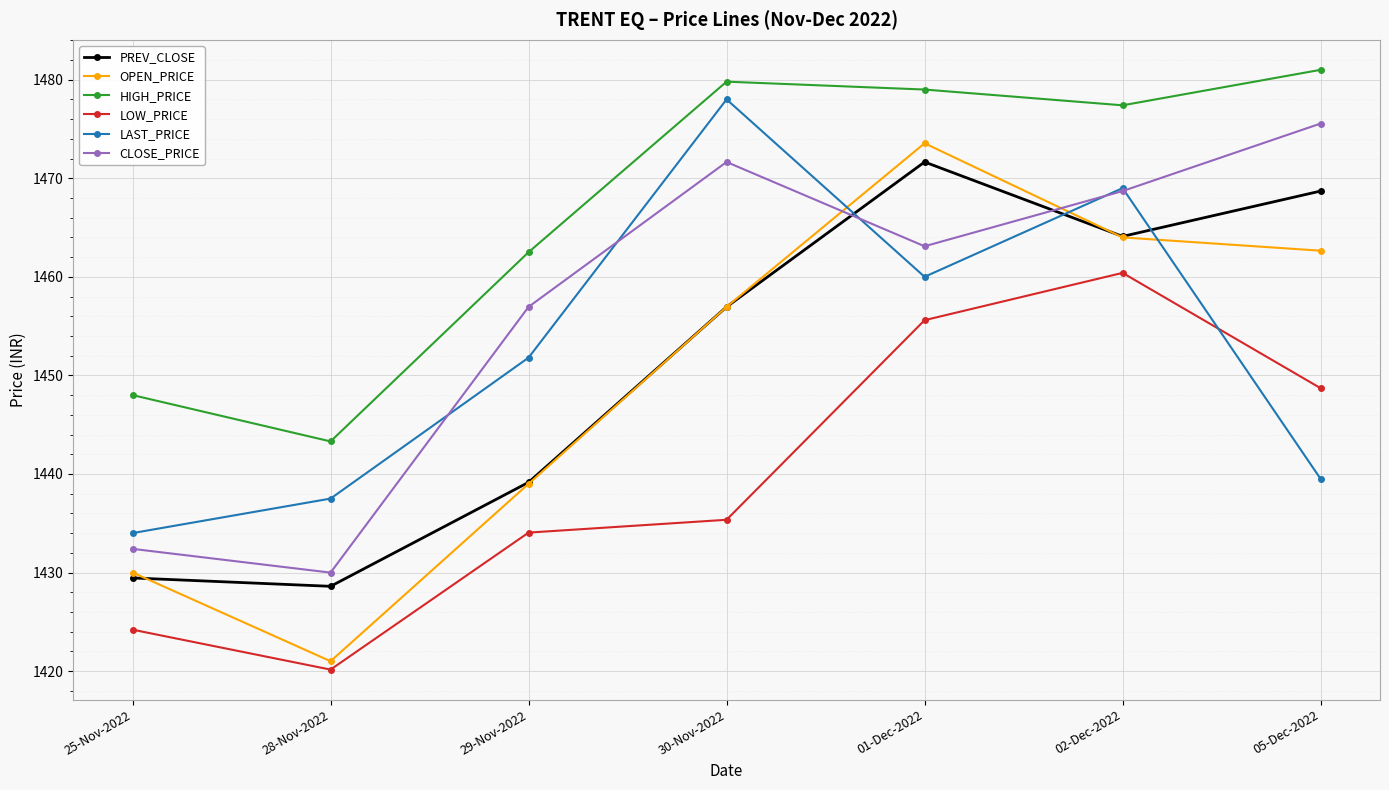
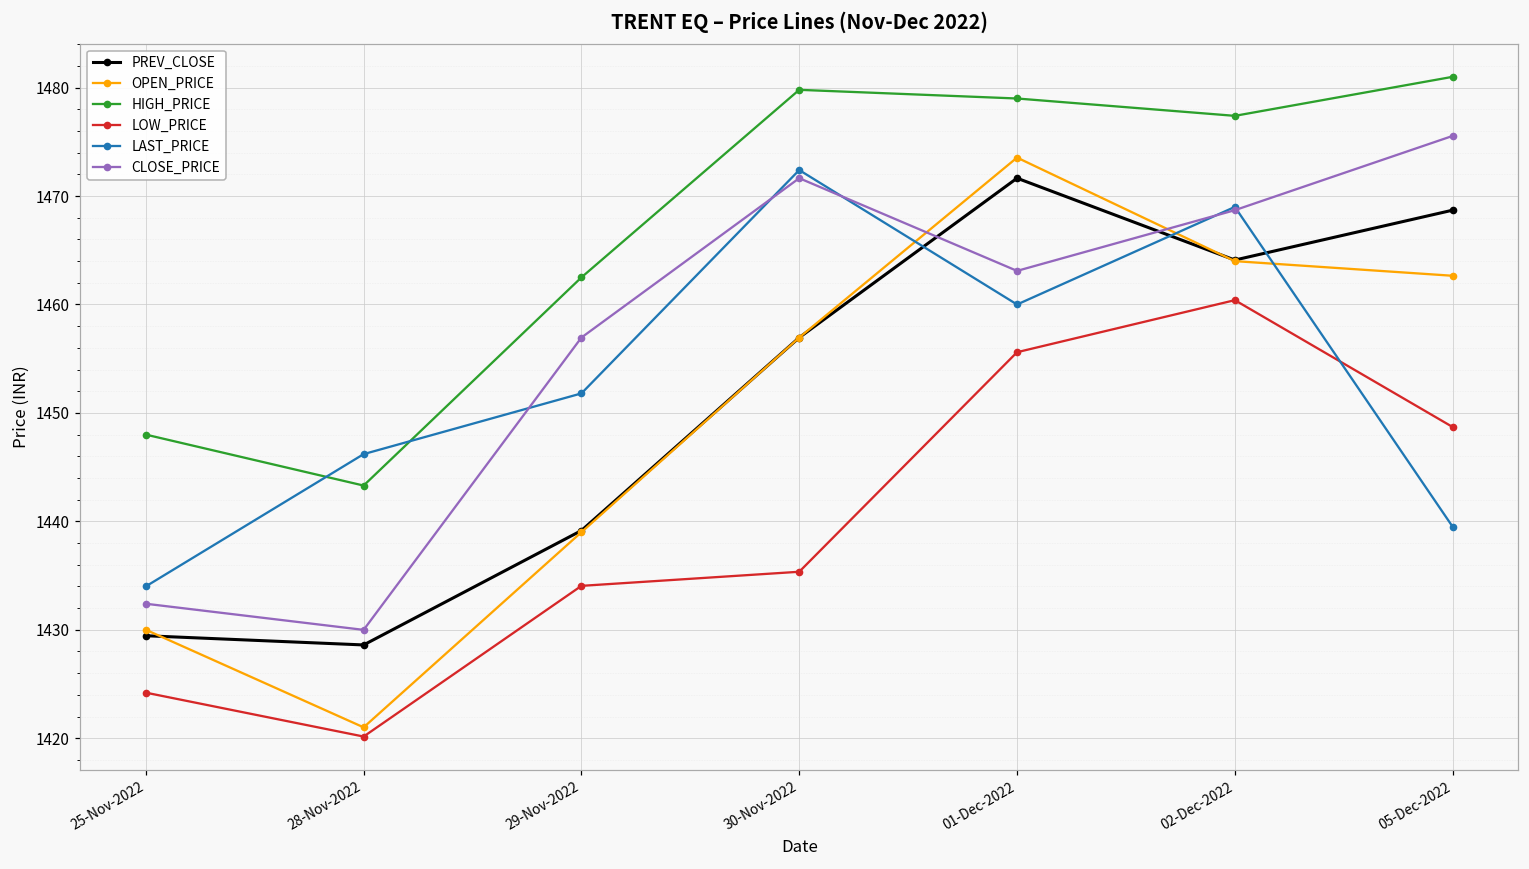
  {
    "PREV_CLOSE": {
      "25-Nov-2022": 1429,
      "28-Nov-2022": 1429,
      "01-Dec-2022": 1472,
      "05-Dec-2022": 1469
    },
    "OPEN_PRICE": {
      "25-Nov-2022": 1430,
      "28-Nov-2022": 1421,
      "01-Dec-2022": 1474,
      "05-Dec-2022": 1463
    },
    "HIGH_PRICE": {
      "25-Nov-2022": 1448,
      "28-Nov-2022": 1443,
      "29-Nov-2022": 1463,
      "30-Nov-2022": 1480,
      "01-Dec-2022": 1479,
      "02-Dec-2022": 1477,
      "05-Dec-2022": 1481
    },
    "LOW_PRICE": {
      "25-Nov-2022": 1424,
      "28-Nov-2022": 1420,
      "29-Nov-2022": 1434,
      "30-Nov-2022": 1435,
      "01-Dec-2022": 1456,
      "02-Dec-2022": 1460,
      "05-Dec-2022": 1449
    },
    "LAST_PRICE": {
      "25-Nov-2022": 1434,
-     "28-Nov-2022": 1438,
+     "28-Nov-2022": 1446,
      "29-Nov-2022": 1452,
-     "30-Nov-2022": 1478,
+     "30-Nov-2022": 1472,
      "01-Dec-2022": 1460,
      "02-Dec-2022": 1469,
      "05-Dec-2022": 1440
    },
    "CLOSE_PRICE": {
      "25-Nov-2022": 1432,
      "28-Nov-2022": 1430,
      "29-Nov-2022": 1457,
      "30-Nov-2022": 1472,
      "01-Dec-2022": 1463,
      "02-Dec-2022": 1469,
      "05-Dec-2022": 1476
    }
  }
